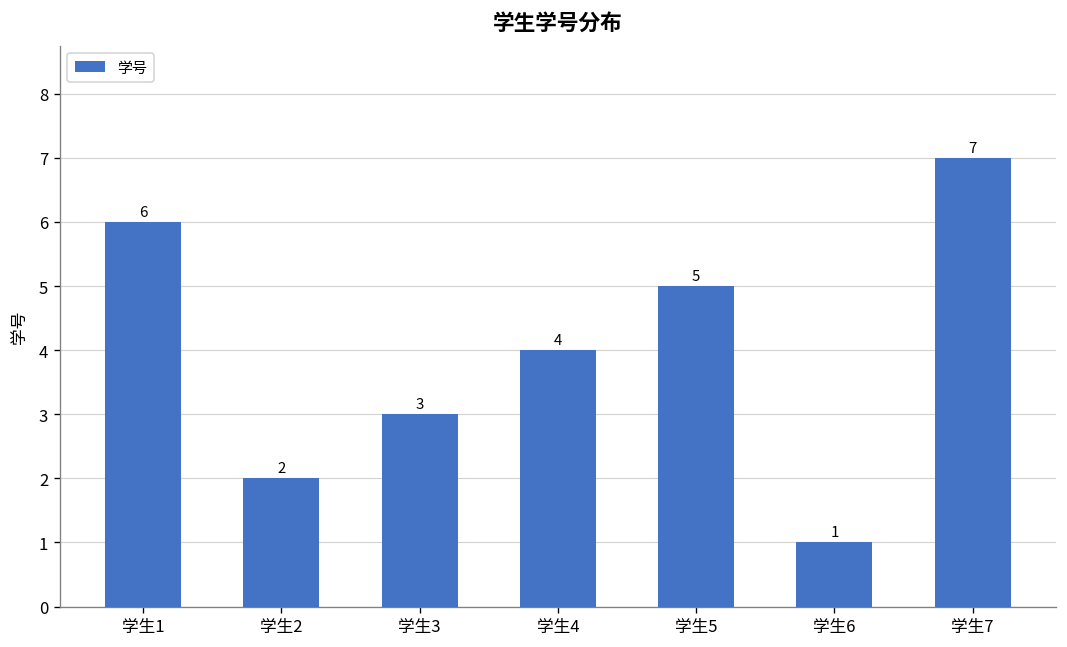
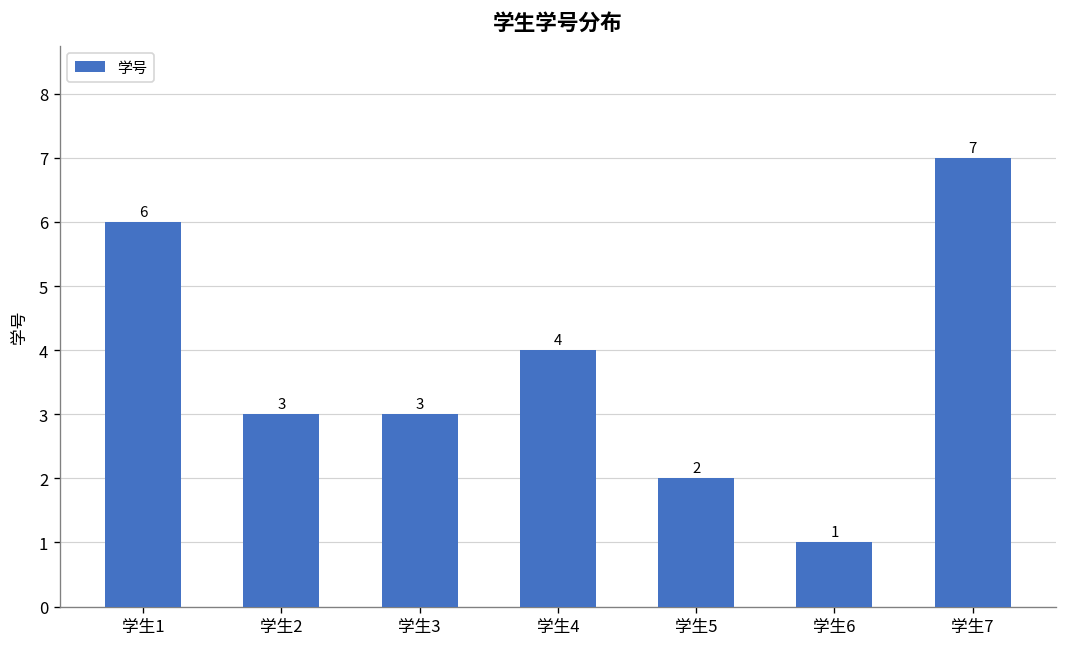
  {
    "学生1": 6,
-   "学生2": 2,
+   "学生2": 3,
    "学生3": 3,
    "学生4": 4,
-   "学生5": 5,
+   "学生5": 2,
    "学生6": 1,
    "学生7": 7
  }
